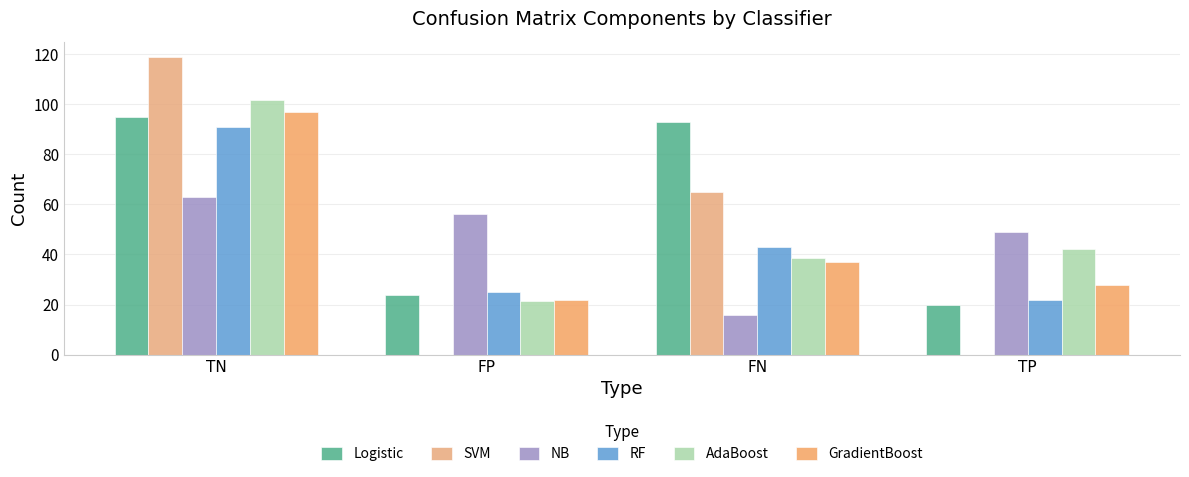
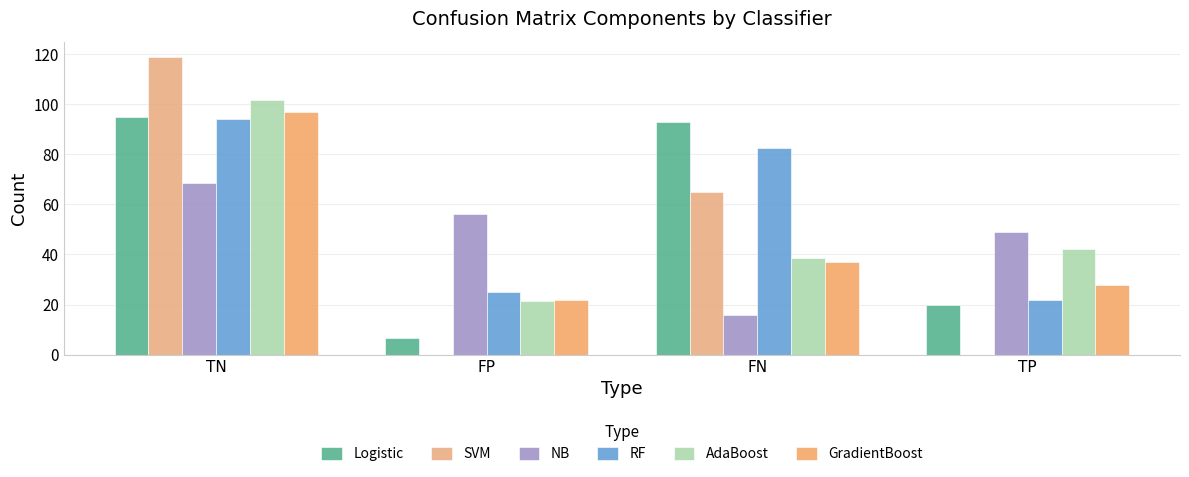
  {
    "Logistic": {
      "TN": 95,
-     "FP": 24,
+     "FP": 7,
      "FN": 93,
      "TP": 20
    },
    "NB": {
-     "TN": 63,
+     "TN": 68,
      "FP": 56,
      "FN": 16,
      "TP": 49
    },
    "RF": {
-     "TN": 91,
+     "TN": 94,
      "FP": 25,
-     "FN": 43,
+     "FN": 82,
      "TP": 22
    },
    "AdaBoost": {
      "TN": 102,
      "FP": 22,
      "FN": 38,
      "TP": 42
    }
  }
